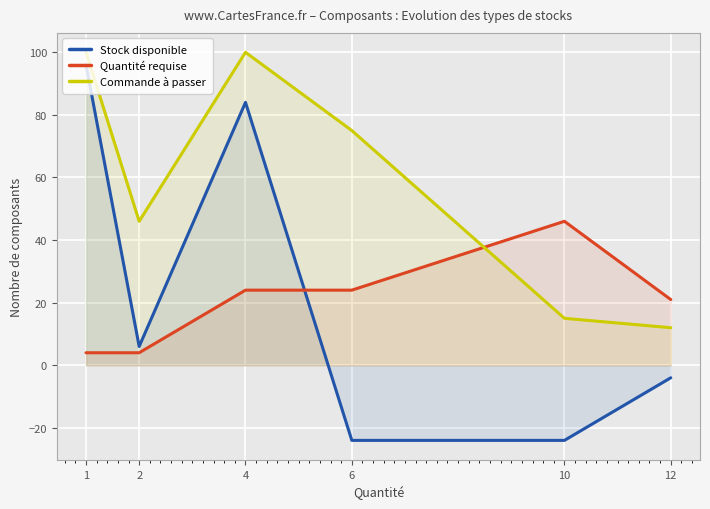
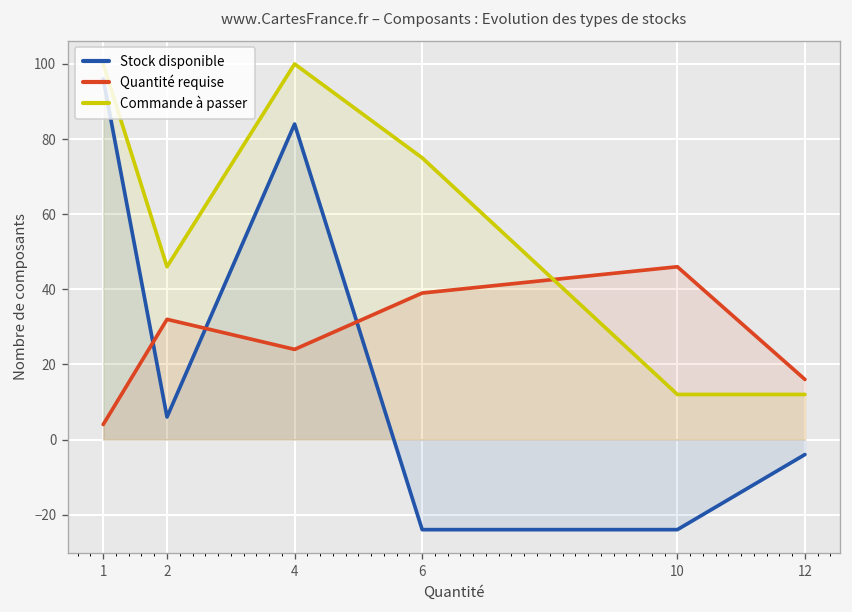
  {
    "Quantité requise": {
      "1": 4,
-     "2": 4,
+     "2": 32,
      "4": 24,
-     "6": 24,
+     "6": 39,
      "10": 46,
-     "12": 21
+     "12": 16
    },
    "Commande à passer": {
      "2": 46,
      "4": 100,
      "6": 75,
-     "10": 15,
+     "10": 12,
      "12": 12
    }
  }
